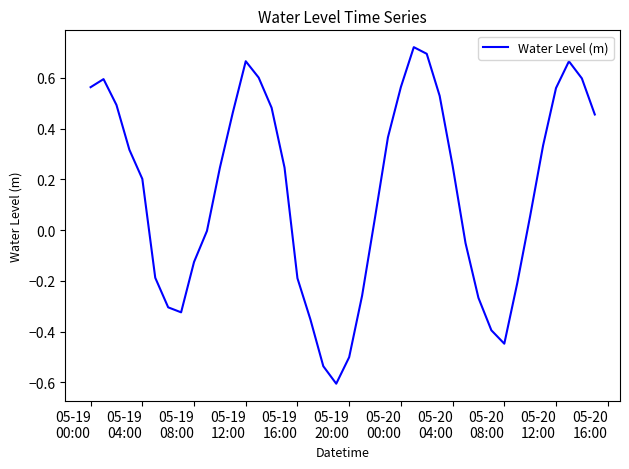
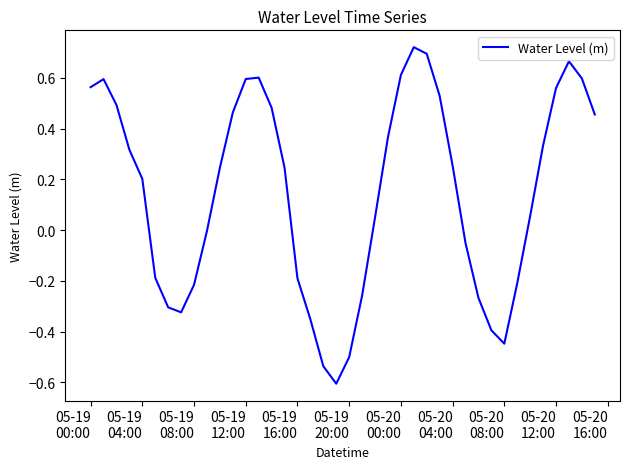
  {
    "05-19 00:00": 0.56,
    "05-19 04:00": 0.20,
-   "05-19 08:00": -0.13,
-   "05-19 12:00": 0.67,
+   "05-19 08:00": -0.22,
+   "05-19 12:00": 0.60,
    "05-19 16:00": -0.19,
    "05-19 20:00": -0.50,
-   "05-20 00:00": 0.56,
+   "05-20 00:00": 0.61,
    "05-20 04:00": 0.25,
    "05-20 08:00": -0.45,
    "05-20 12:00": 0.56
  }
